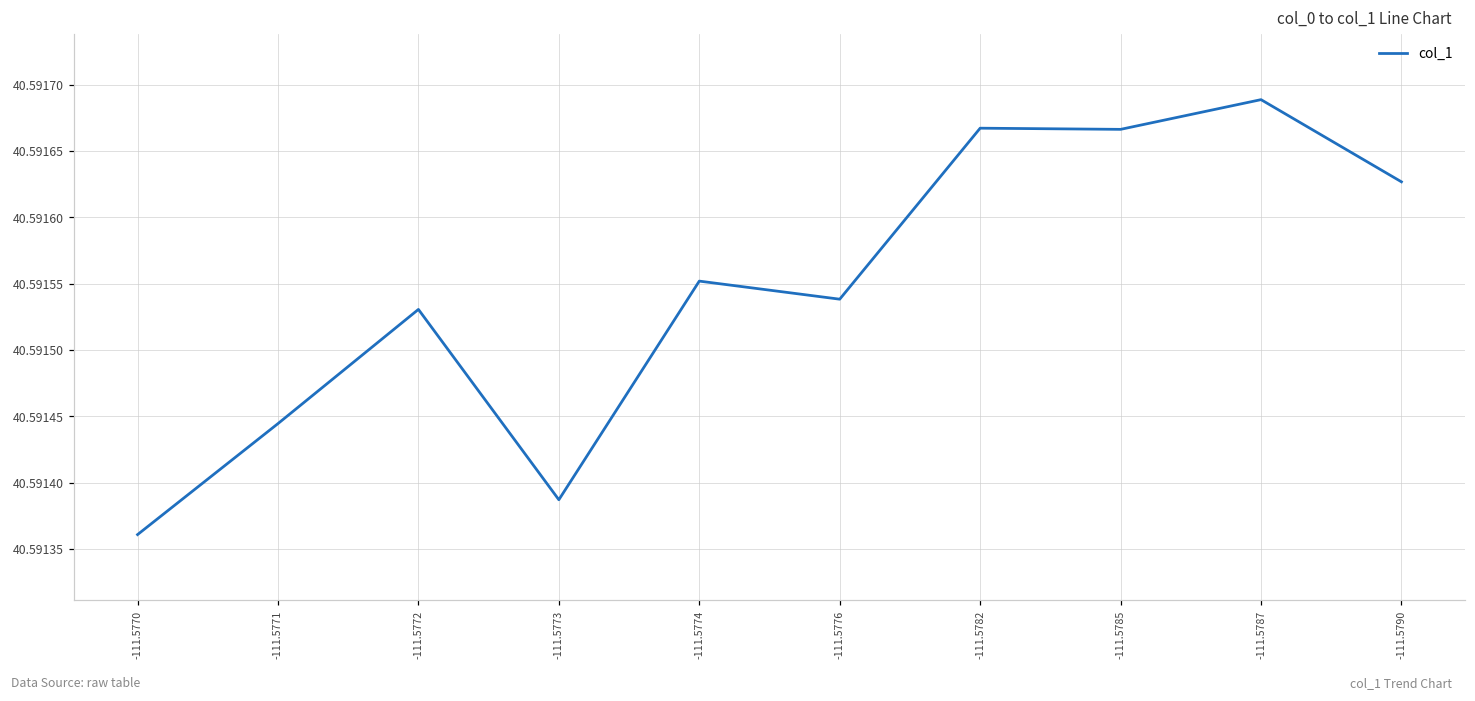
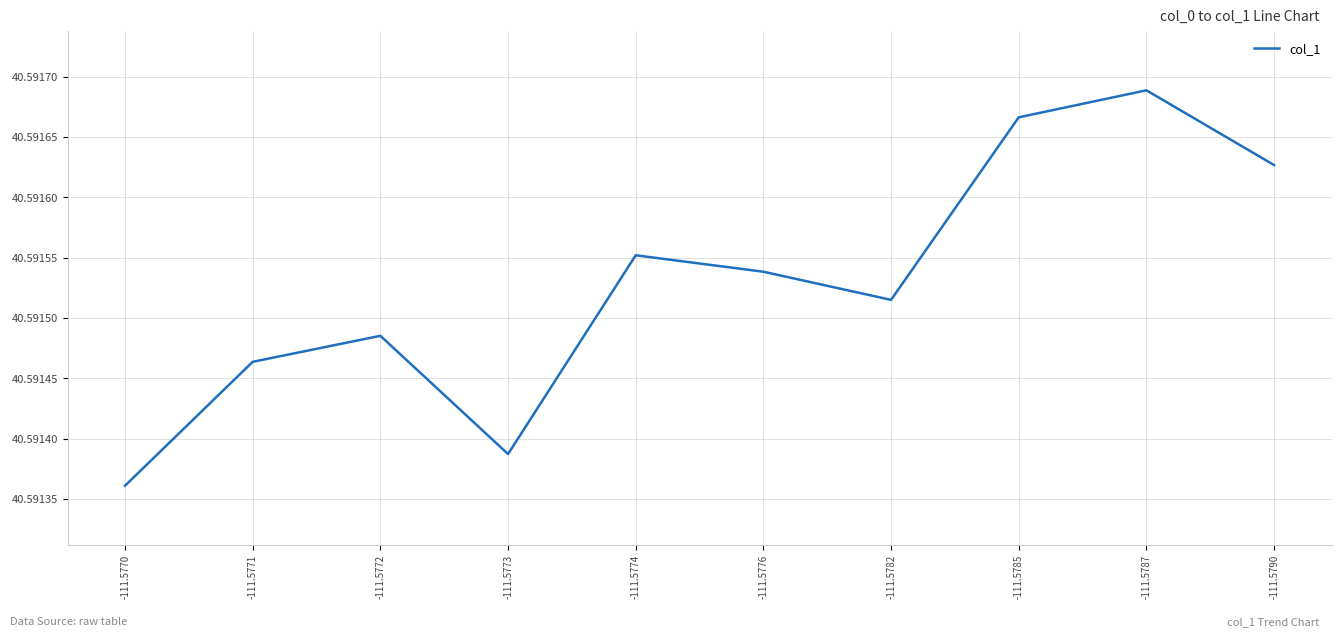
  {
    "-111.5770": 40.591361,
-   "-111.5771": 40.591445,
-   "-111.5772": 40.591531,
+   "-111.5771": 40.591464,
+   "-111.5772": 40.591485,
    "-111.5773": 40.591387,
    "-111.5774": 40.591552,
    "-111.5776": 40.591538,
-   "-111.5782": 40.591667,
+   "-111.5782": 40.591515,
    "-111.5785": 40.591666,
    "-111.5787": 40.591689,
    "-111.5790": 40.591627
  }
